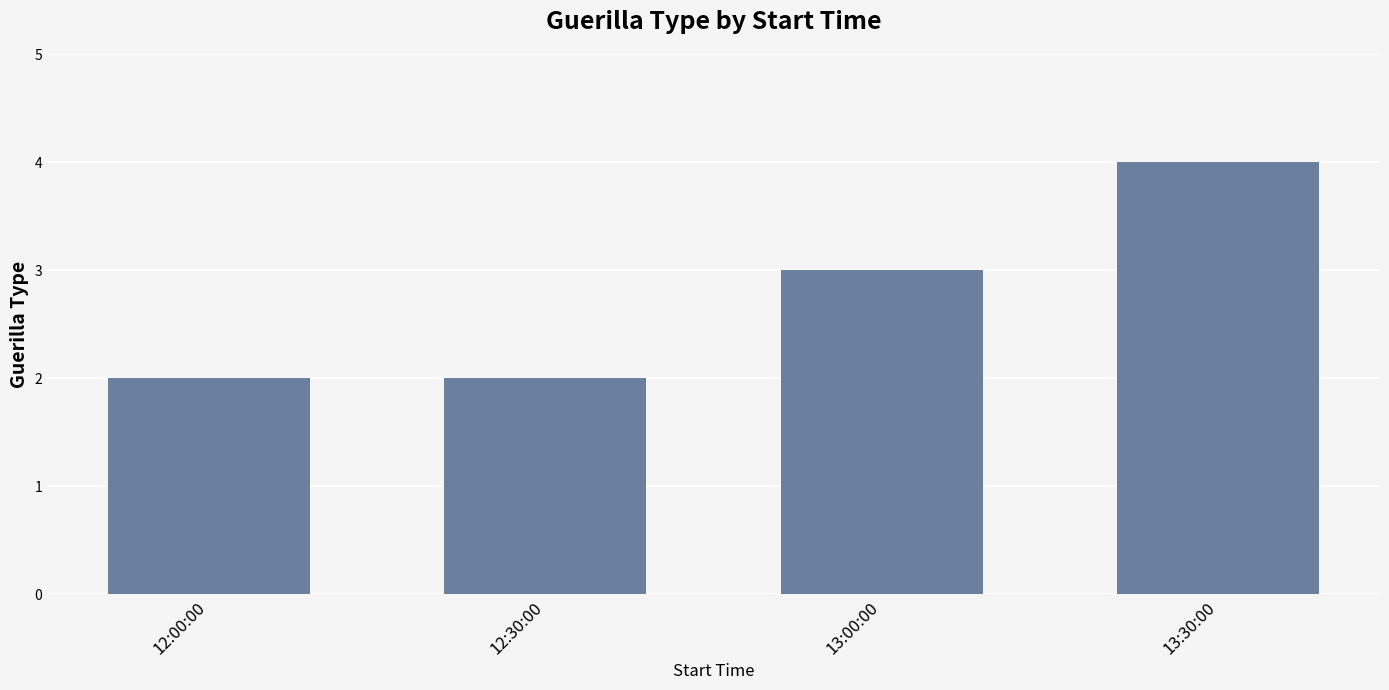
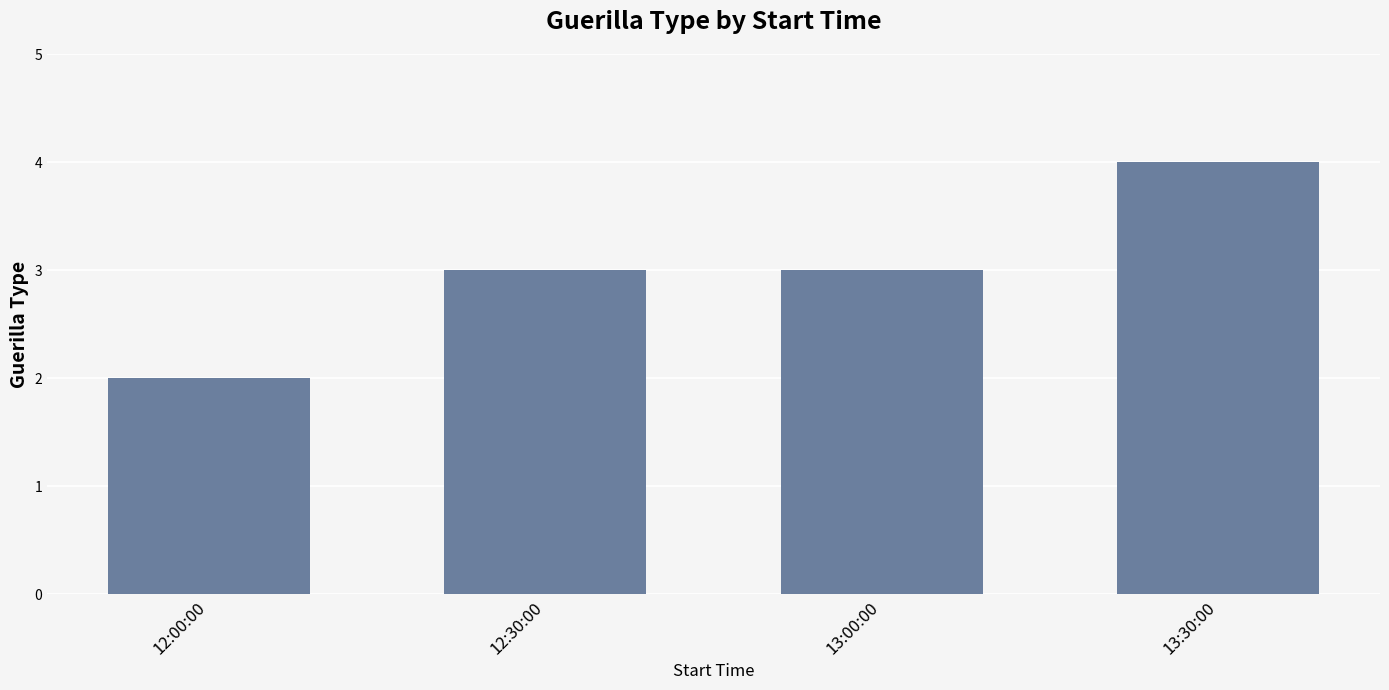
  {
    "12:00:00": 2,
-   "12:30:00": 2,
+   "12:30:00": 3,
    "13:00:00": 3,
    "13:30:00": 4
  }
